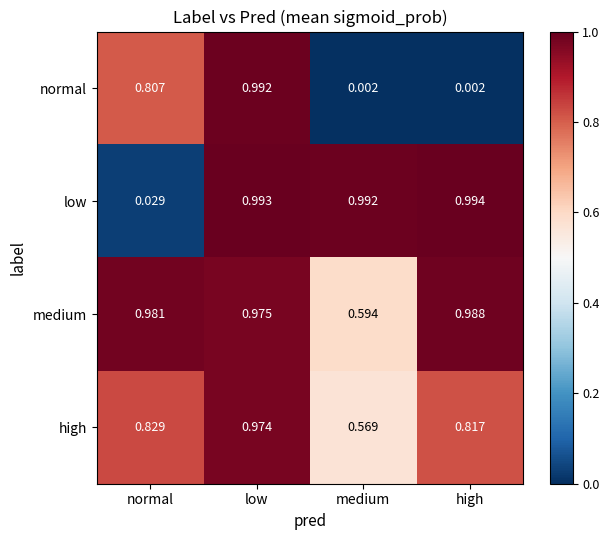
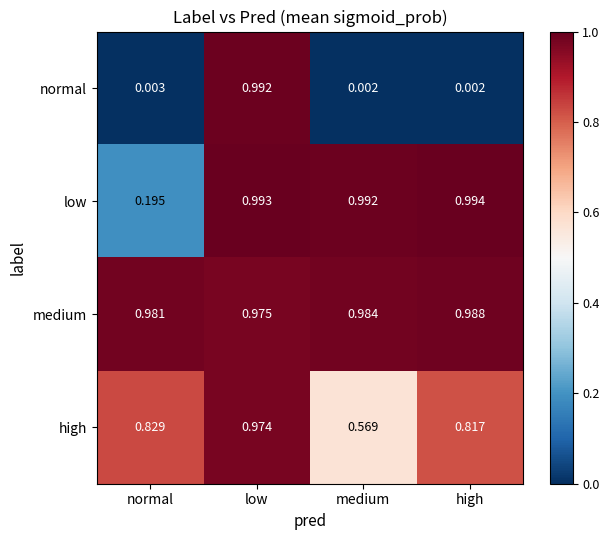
  {
    "normal": {
-     "normal": 0.807,
+     "normal": 0.003,
      "low": 0.992,
      "medium": 0.002,
      "high": 0.002
    },
    "low": {
-     "normal": 0.029,
+     "normal": 0.195,
      "low": 0.993,
      "medium": 0.992,
      "high": 0.994
    },
    "medium": {
      "normal": 0.981,
      "low": 0.975,
-     "medium": 0.594,
+     "medium": 0.984,
      "high": 0.988
    },
    "high": {
      "normal": 0.829,
      "low": 0.974,
      "medium": 0.569,
      "high": 0.817
    }
  }
